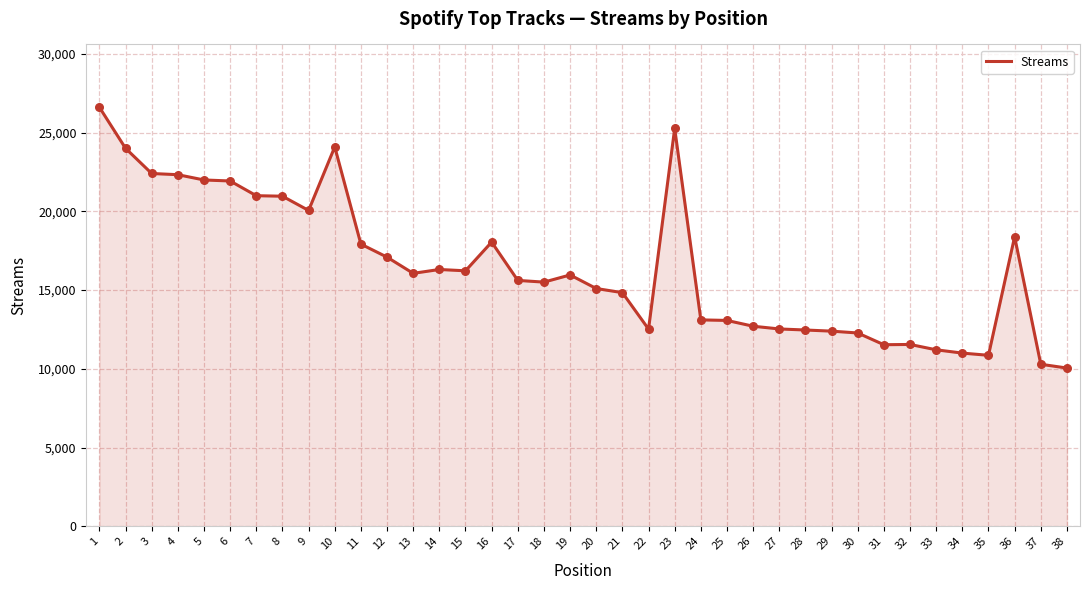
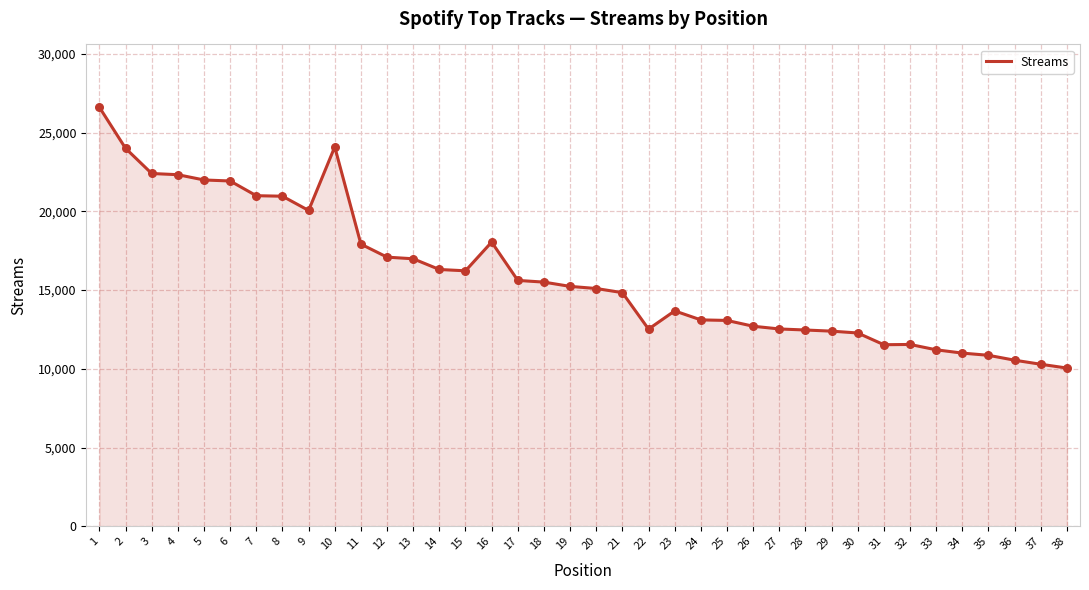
  {
    "1": "26,600",
    "2": "24,000",
    "3": "22,400",
    "4": "22,300",
    "5": "22,000",
    "6": "21,900",
    "7": "21,000",
    "8": "21,000",
    "9": "20,100",
    "10": "24,100",
    "11": "17,900",
    "12": "17,100",
-   "13": "16,100",
+   "13": "17,000",
    "14": "16,300",
    "15": "16,200",
    "16": "18,000",
    "17": "15,600",
    "18": "15,500",
-   "19": "16,000",
+   "19": "15,200",
    "20": "15,100",
    "21": "14,800",
    "22": "12,500",
-   "23": "25,300",
+   "23": "13,700",
    "24": "13,100",
    "25": "13,100",
    "26": "12,700",
    "27": "12,500",
    "28": "12,500",
    "29": "12,400",
    "30": "12,300",
    "31": "11,500",
    "32": "11,500",
    "33": "11,200",
    "34": "11,000",
    "35": "10,900",
-   "36": "18,400",
+   "36": "10,500",
    "37": "10,300",
    "38": "10,000"
  }
